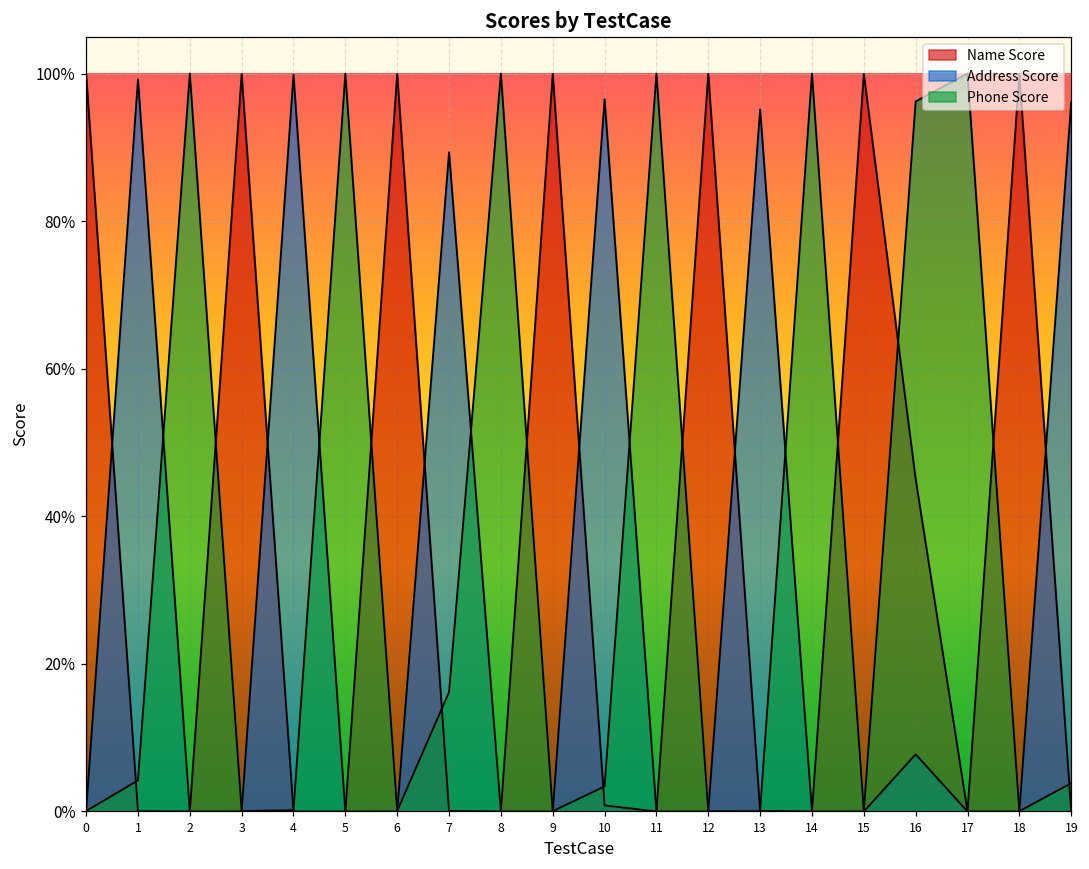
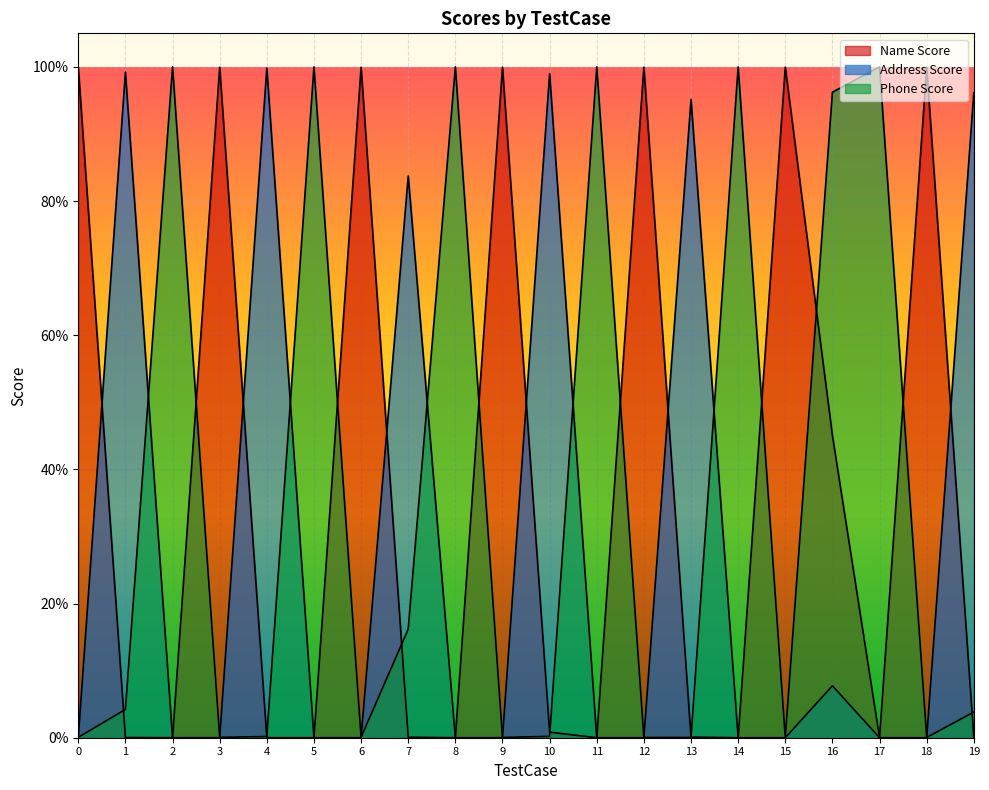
  {
    "Name Score": {
      "0": "100%",
      "1": "0%",
      "3": "100%",
      "6": "100%",
      "7": "0%",
      "9": "100%",
      "10": "1%",
      "12": "100%",
      "15": "100%",
      "16": "45%",
      "19": "0%"
    },
    "Address Score": {
      "1": "99%",
      "4": "100%",
-     "7": "89%",
-     "10": "97%",
+     "7": "84%",
+     "10": "99%",
      "13": "95%",
      "16": "8%",
      "19": "96%"
    },
    "Phone Score": {
      "1": "4%",
      "2": "100%",
      "5": "100%",
      "7": "16%",
      "8": "100%",
-     "10": "3%",
+     "10": "0%",
      "11": "100%",
      "14": "100%",
      "16": "96%",
      "19": "4%"
    }
  }
